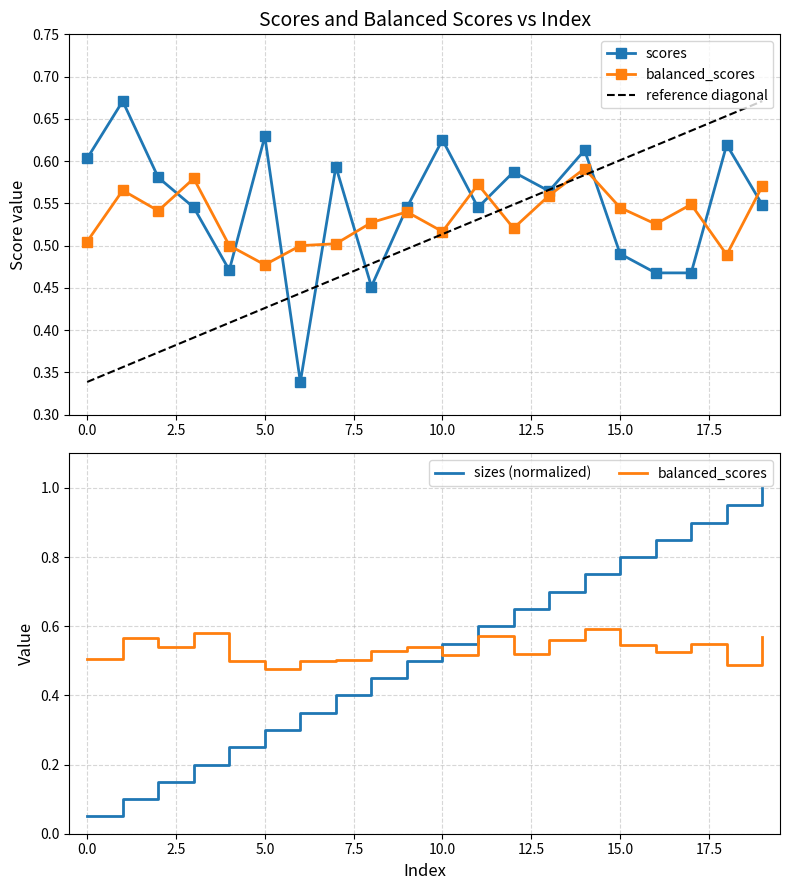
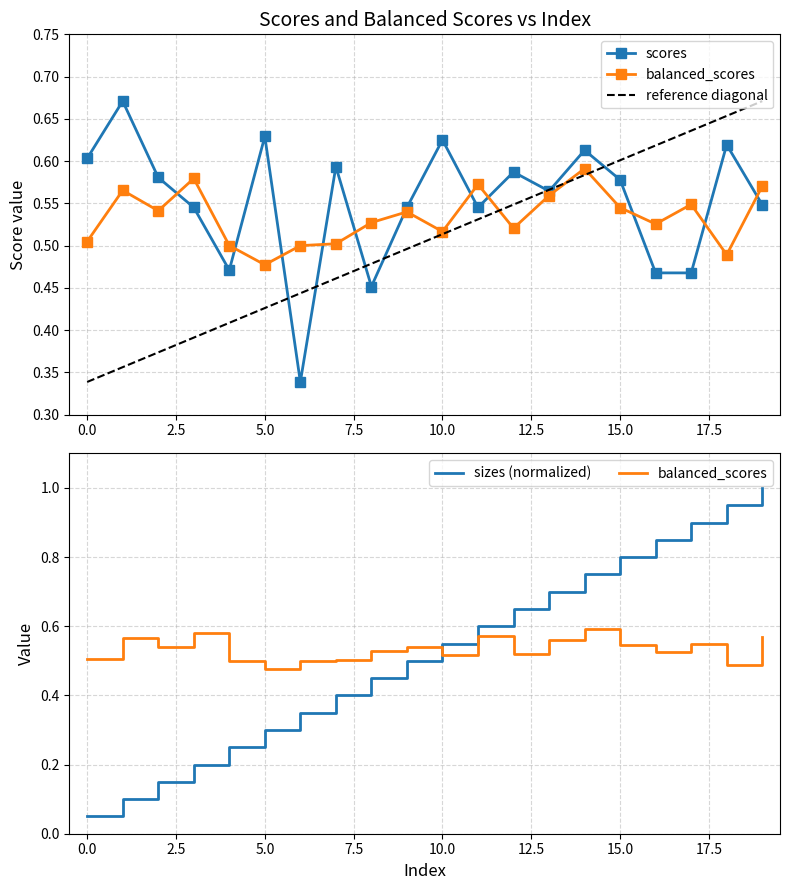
  {
    "Scores and Balanced Scores vs Index": {
      "scores": {
        "0.0": 0.60,
        "5.0": 0.63,
        "10.0": 0.63,
-       "15.0": 0.49
+       "15.0": 0.58
      },
      "balanced_scores": {
        "0.0": 0.50,
        "5.0": 0.48,
        "10.0": 0.52,
        "15.0": 0.54
      },
      "reference diagonal": {
        "0.0": 0.34
      }
    }
  }
